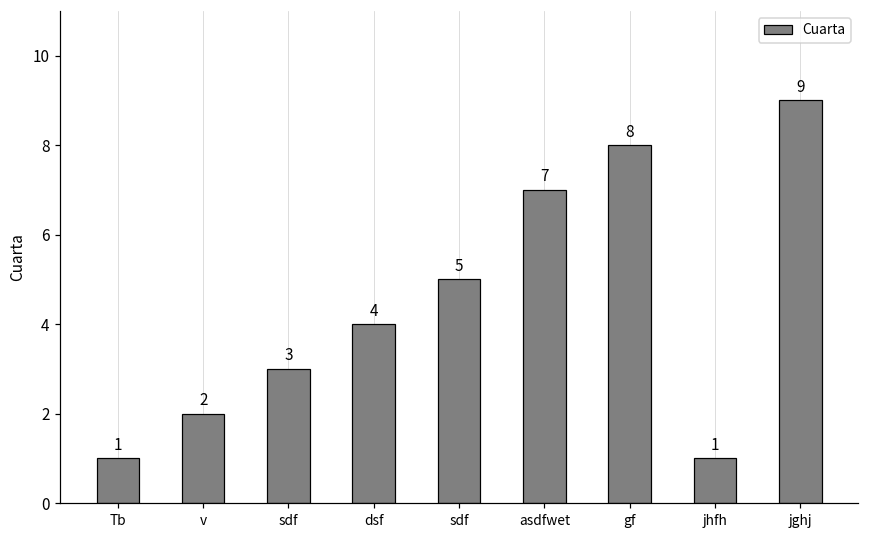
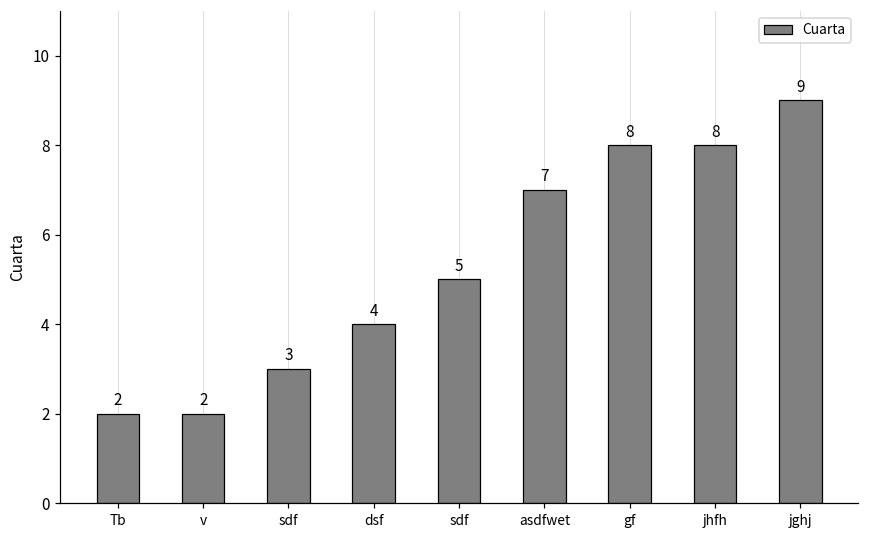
  {
-   "Tb": 1,
+   "Tb": 2,
    "v": 2,
    "dsf": 4,
    "asdfwet": 7,
    "gf": 8,
-   "jhfh": 1,
+   "jhfh": 8,
    "jghj": 9
  }
